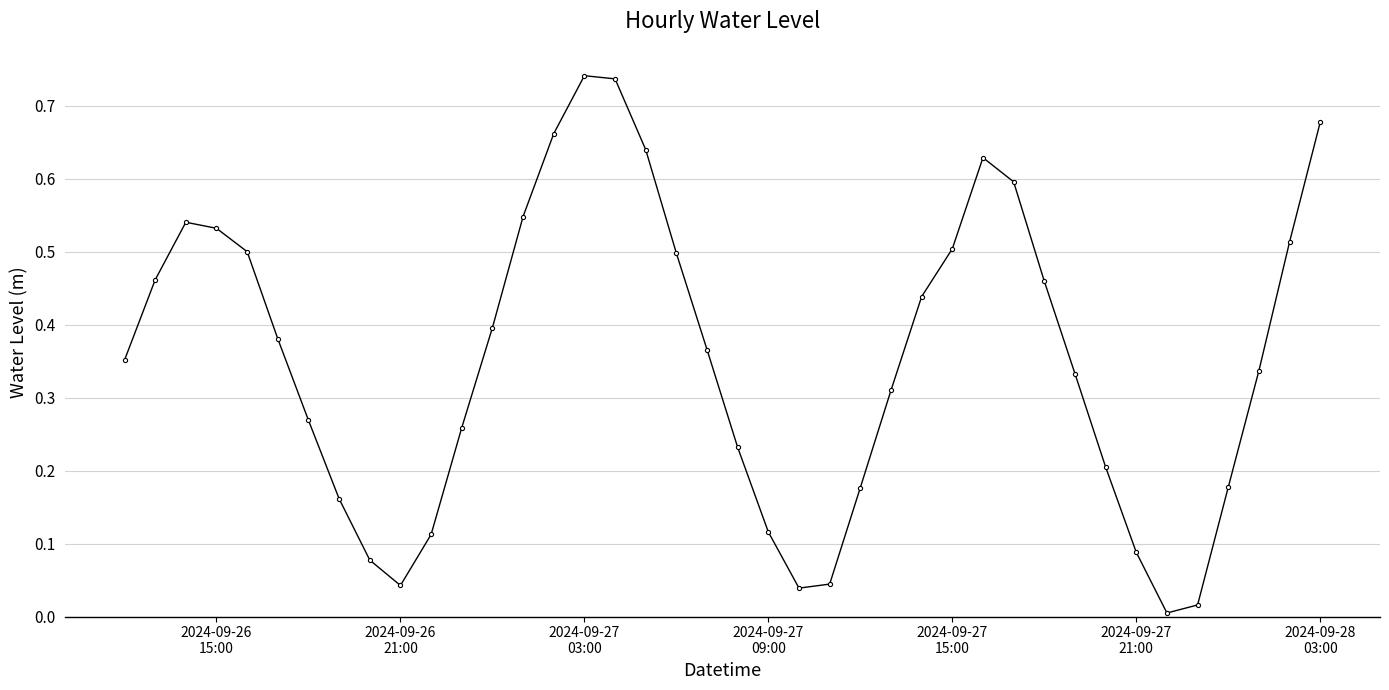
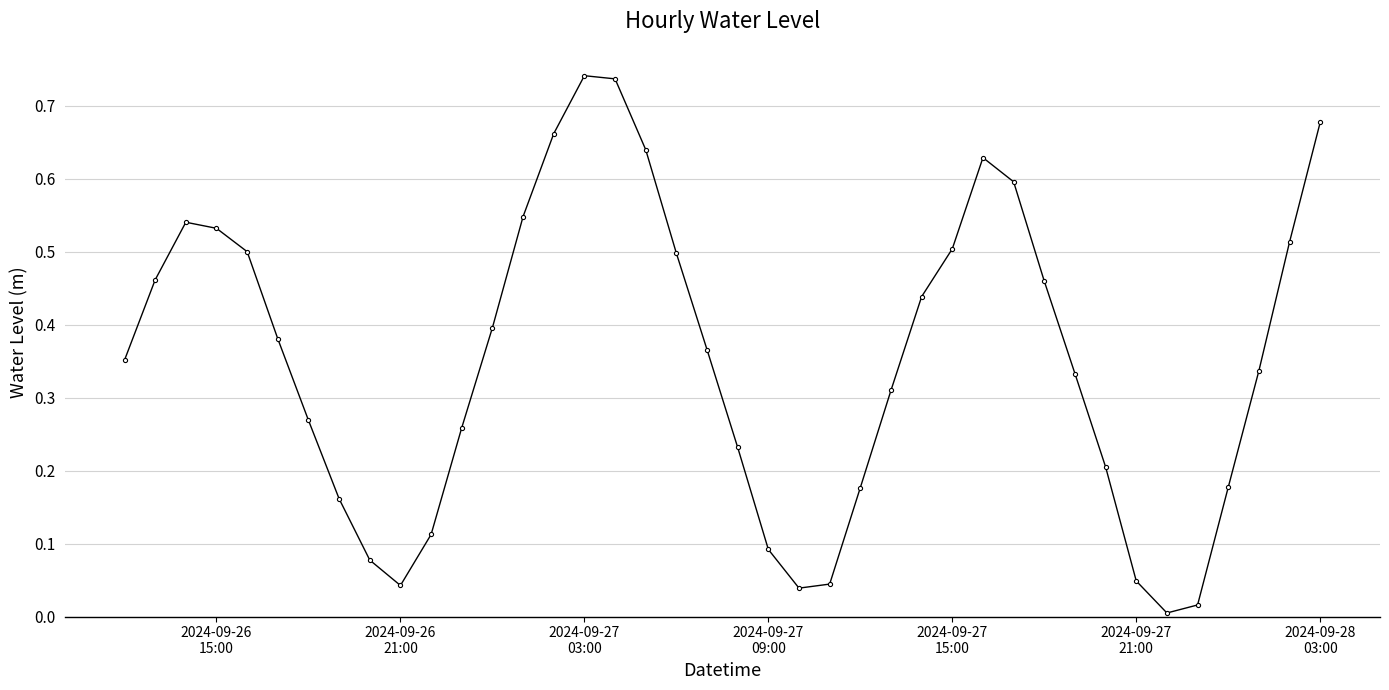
  {
    "2024-09-26 15:00": 0.53,
    "2024-09-26 21:00": 0.04,
    "2024-09-27 03:00": 0.74,
-   "2024-09-27 09:00": 0.12,
+   "2024-09-27 09:00": 0.09,
    "2024-09-27 15:00": 0.50,
-   "2024-09-27 21:00": 0.09,
+   "2024-09-27 21:00": 0.05,
    "2024-09-28 03:00": 0.68
  }
